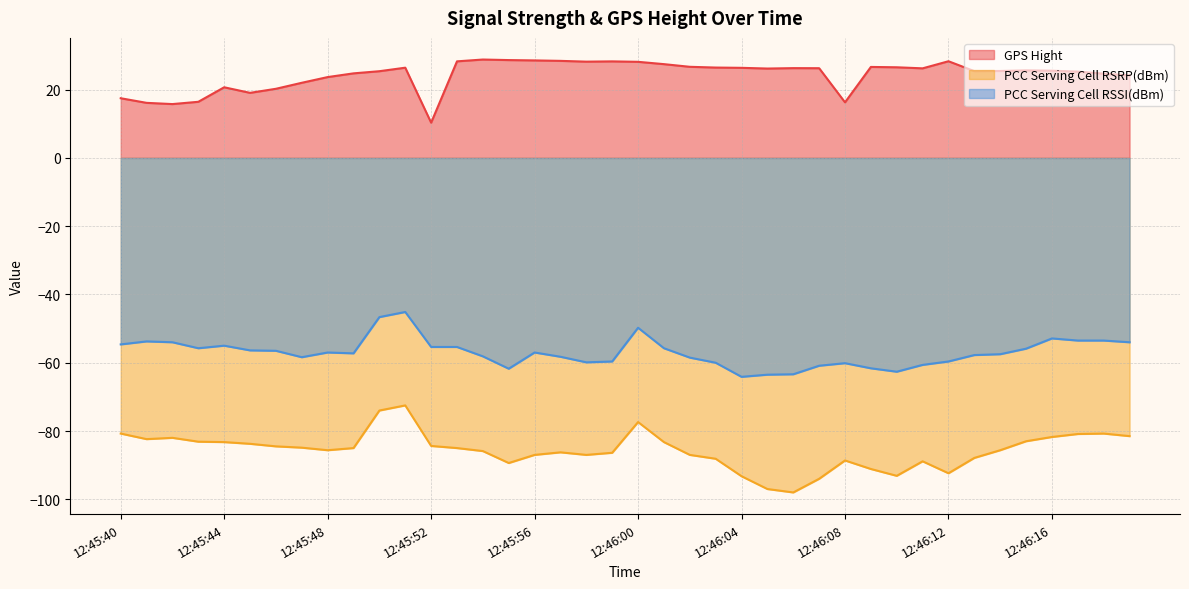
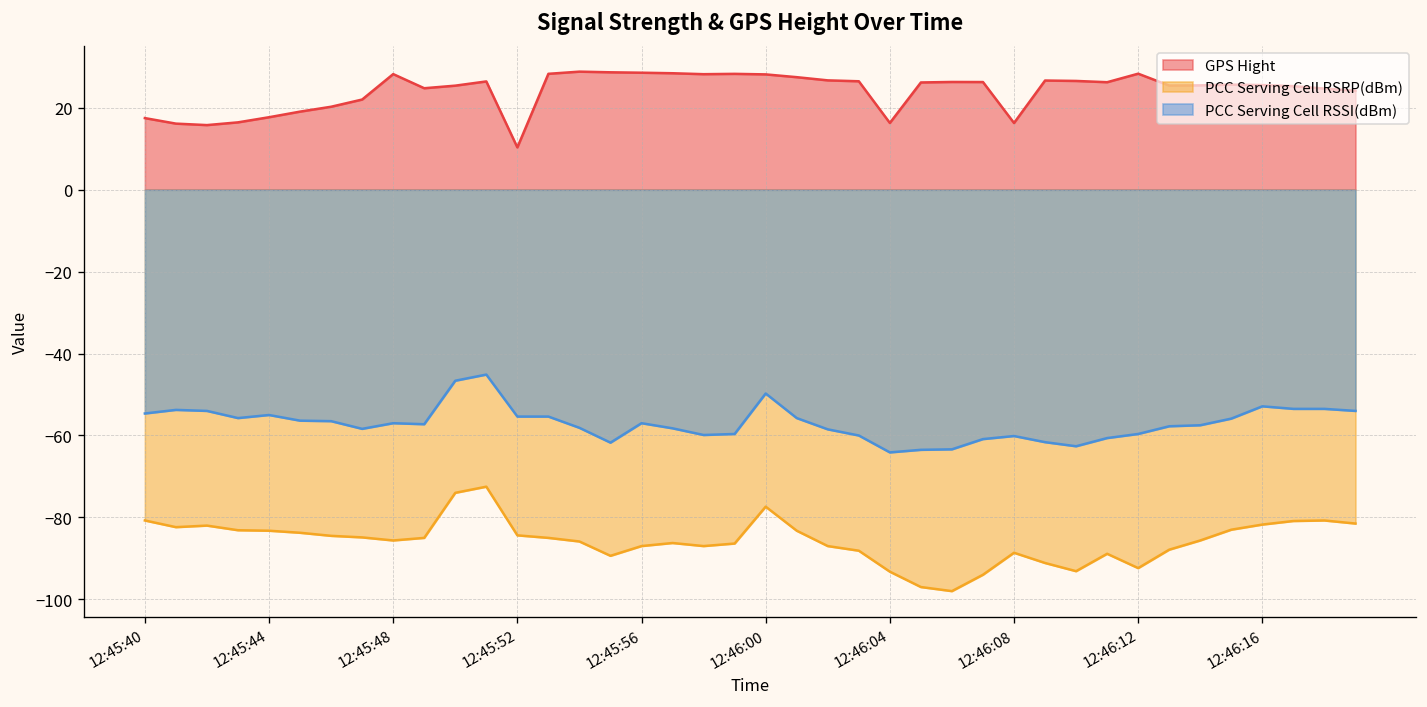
  {
    "GPS Hight": {
      "12:45:40": 17,
-     "12:45:44": 21,
-     "12:45:48": 24,
+     "12:45:44": 18,
+     "12:45:48": 28,
      "12:45:52": 10,
      "12:45:56": 29,
      "12:46:00": 28,
-     "12:46:04": 26,
+     "12:46:04": 16,
      "12:46:08": 16,
      "12:46:12": 28
    }
  }
